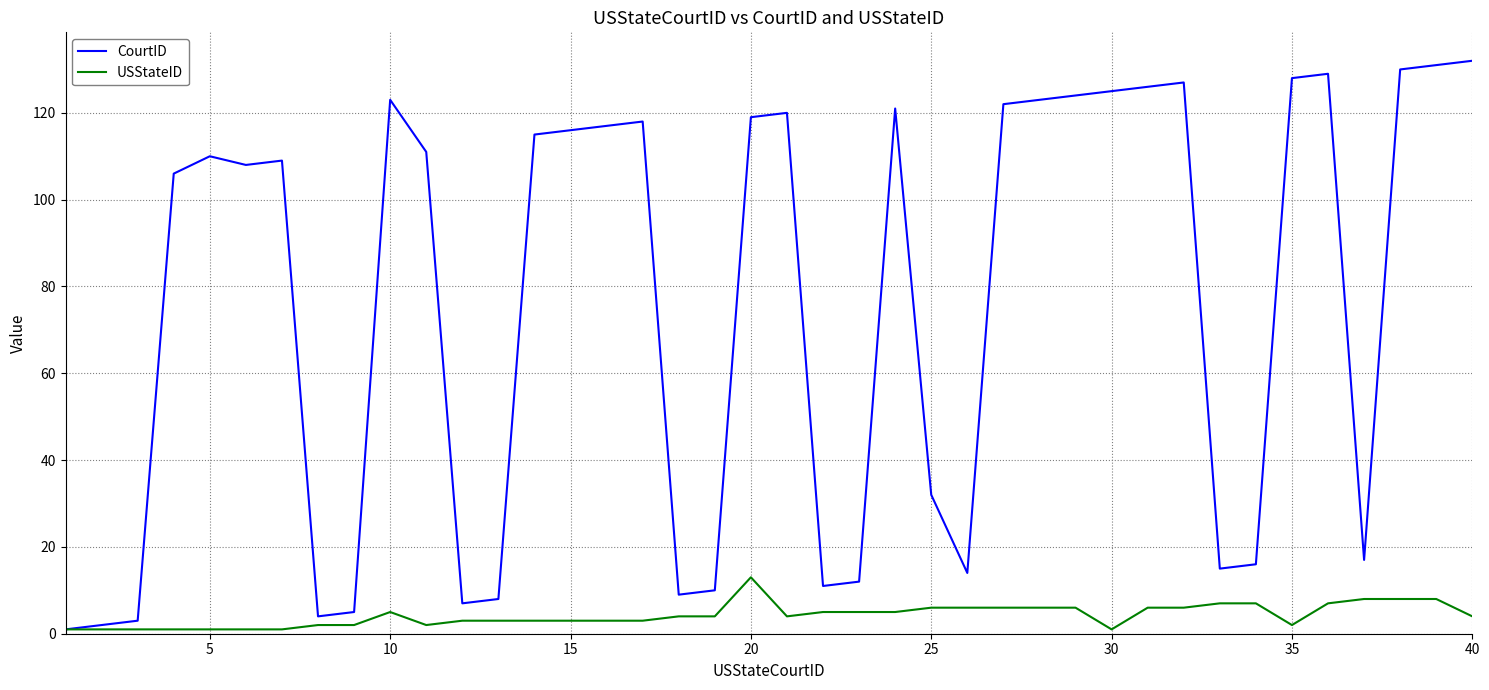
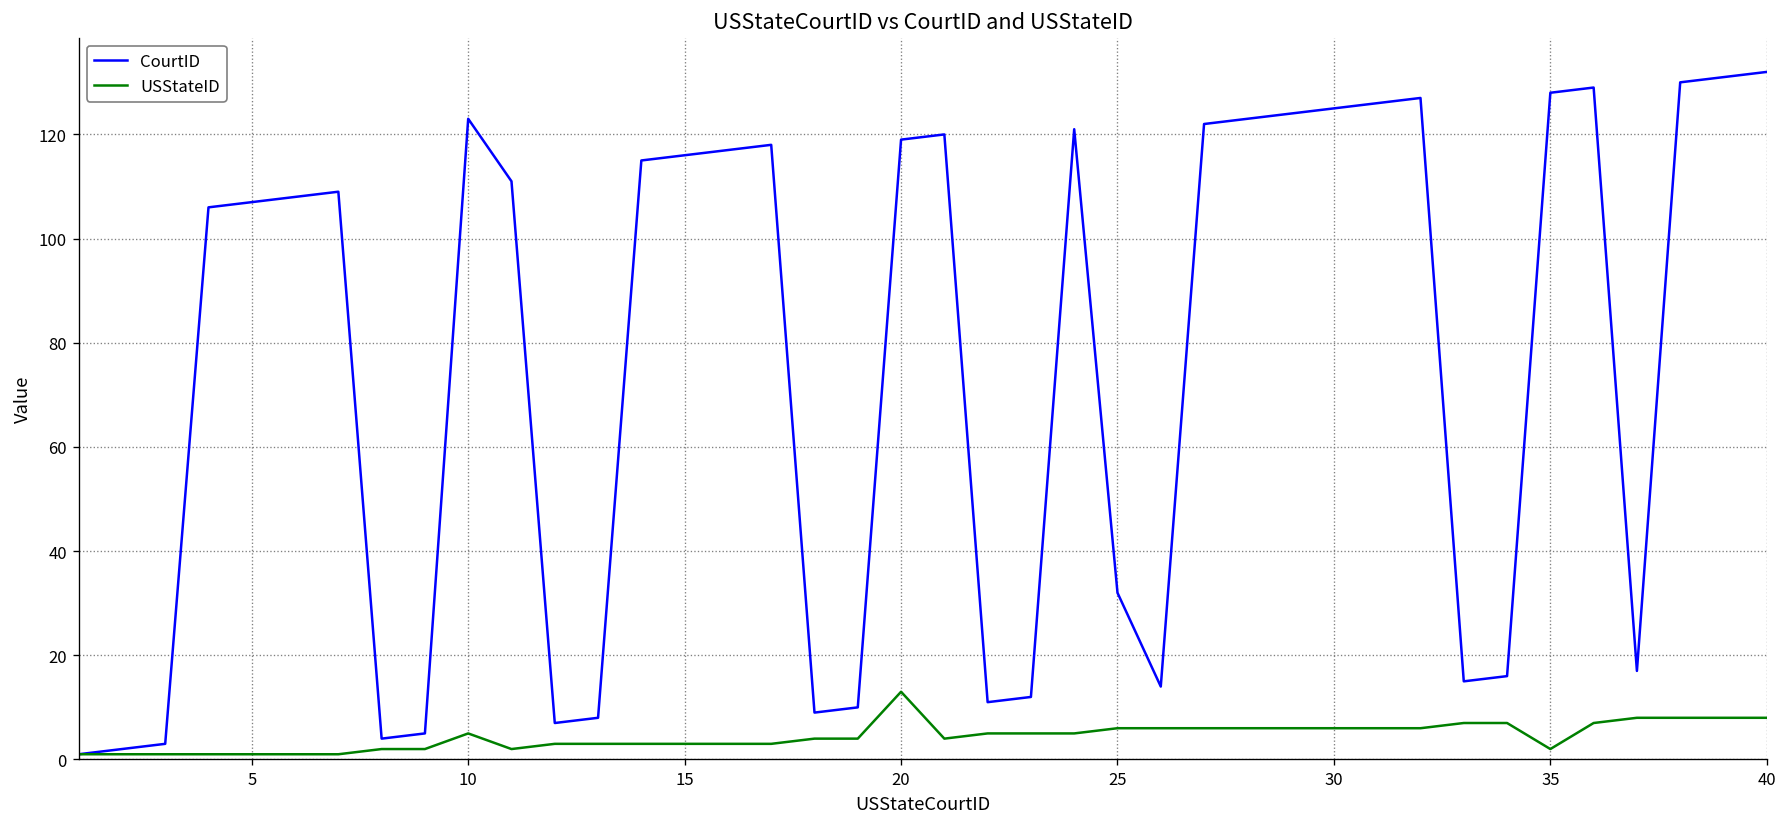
  {
    "CourtID": {
-     "5": 110,
+     "5": 107,
      "10": 123,
      "15": 116,
      "20": 119,
      "25": 32,
      "30": 125,
      "35": 128,
      "40": 132
    },
    "USStateID": {
      "5": 1,
      "10": 5,
      "15": 3,
      "20": 13,
      "25": 6,
-     "30": 1,
+     "30": 6,
      "35": 2,
-     "40": 4
+     "40": 8
    }
  }
